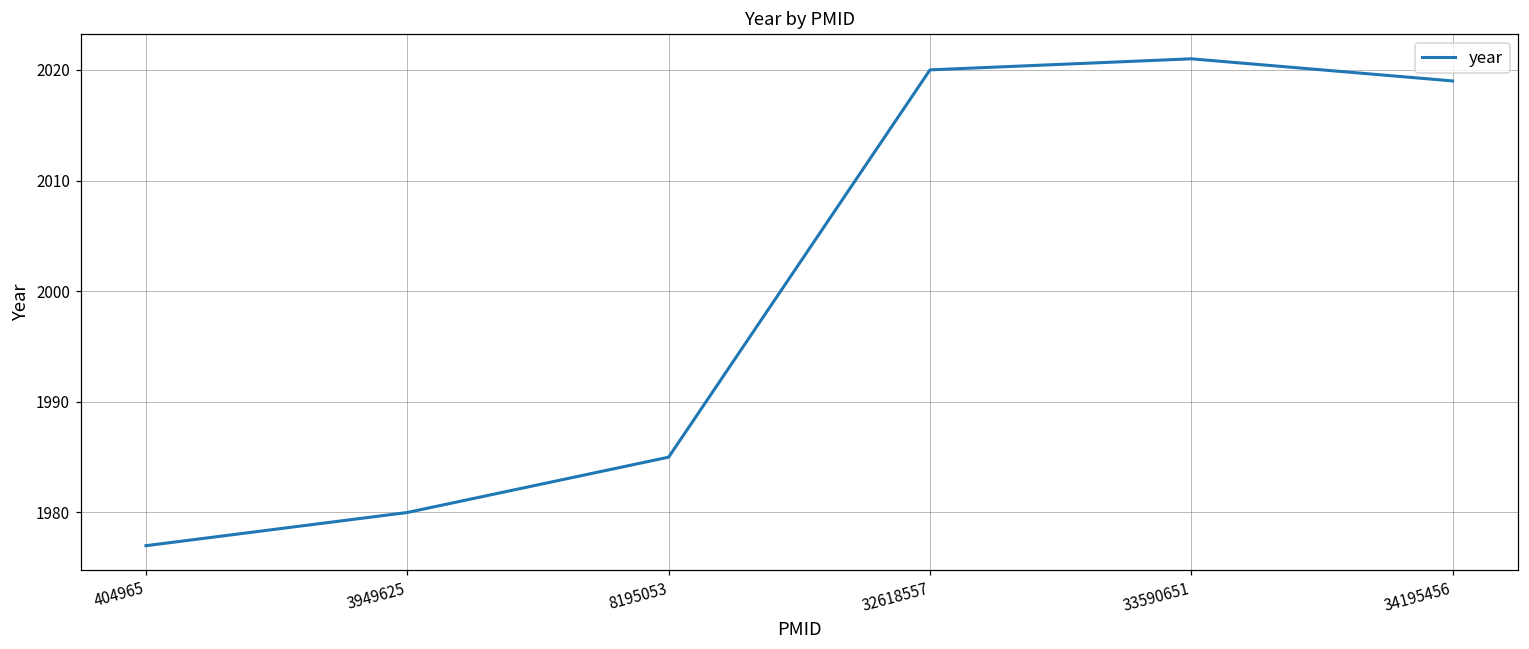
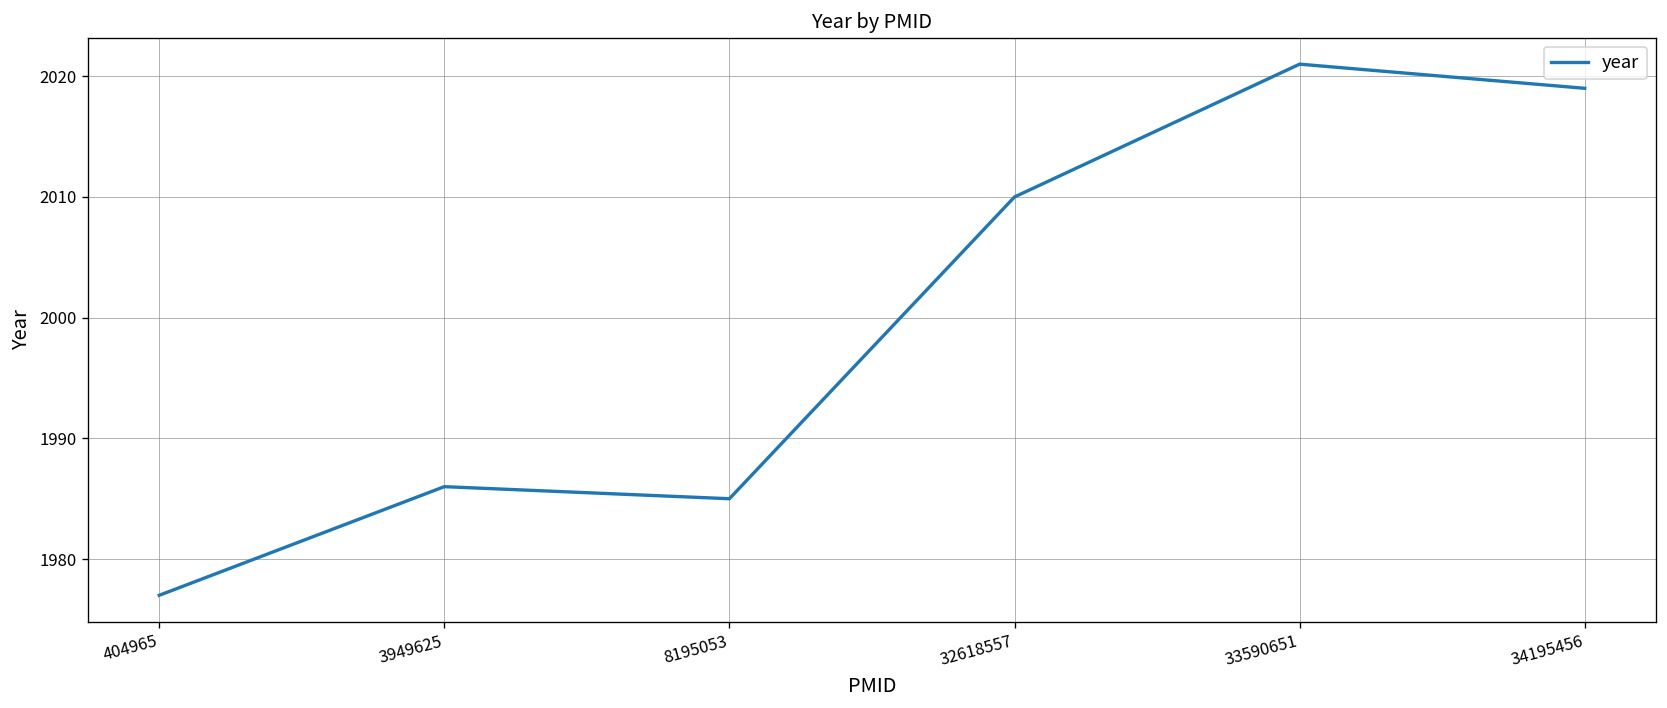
  {
    "404965": 1977,
-   "3949625": 1980,
+   "3949625": 1986,
    "8195053": 1985,
-   "32618557": 2020,
+   "32618557": 2010,
    "33590651": 2021,
    "34195456": 2019
  }
